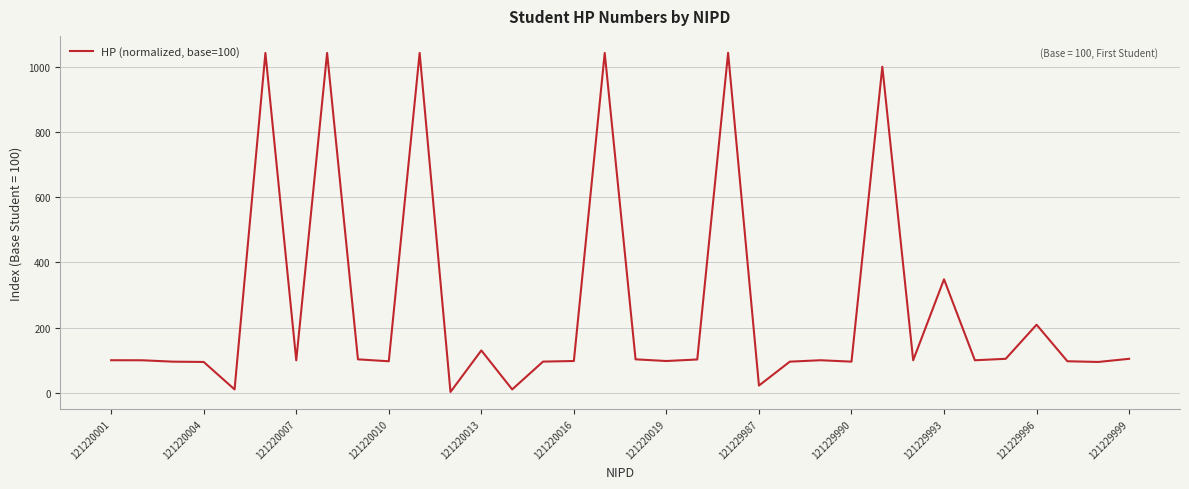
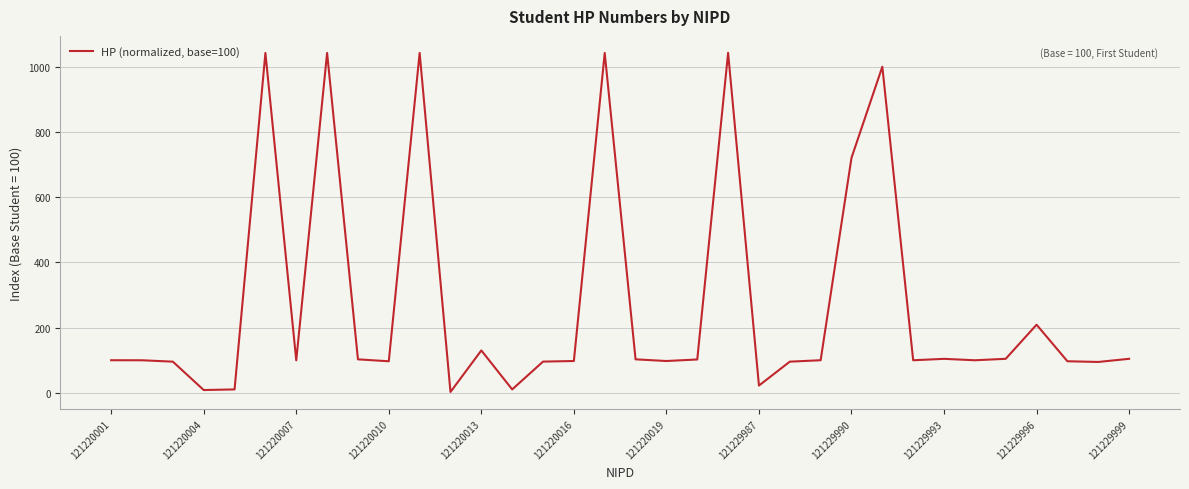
  {
    "121220001": 100,
-   "121220004": 90,
+   "121220004": 10,
    "121220007": 100,
    "121220010": 100,
    "121220013": 130,
    "121220016": 100,
    "121220019": 100,
    "121229987": 20,
-   "121229990": 100,
-   "121229993": 350,
+   "121229990": 720,
+   "121229993": 100,
    "121229996": 210,
    "121229999": 100
  }
